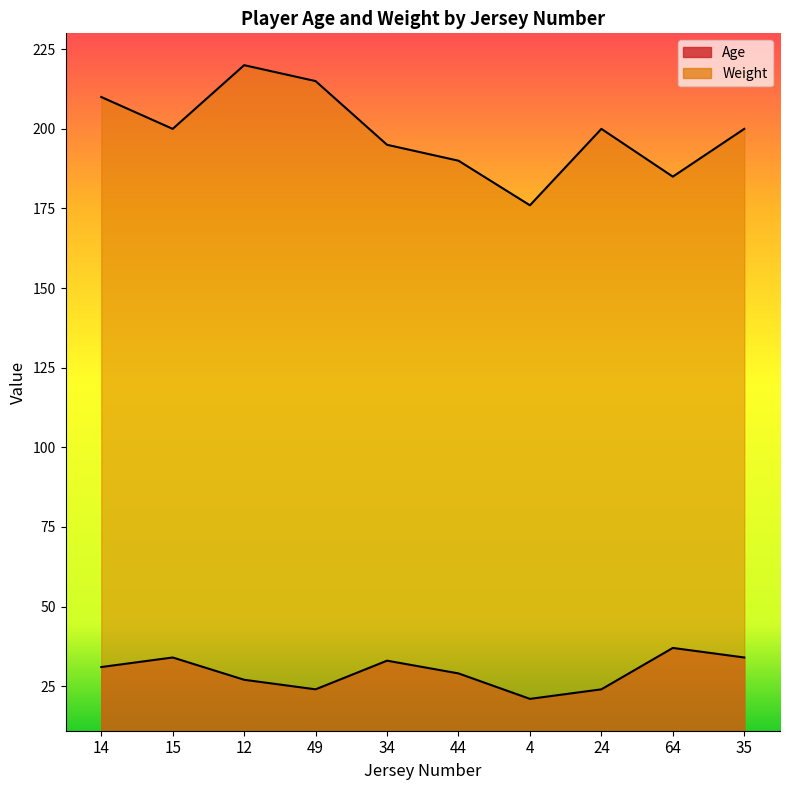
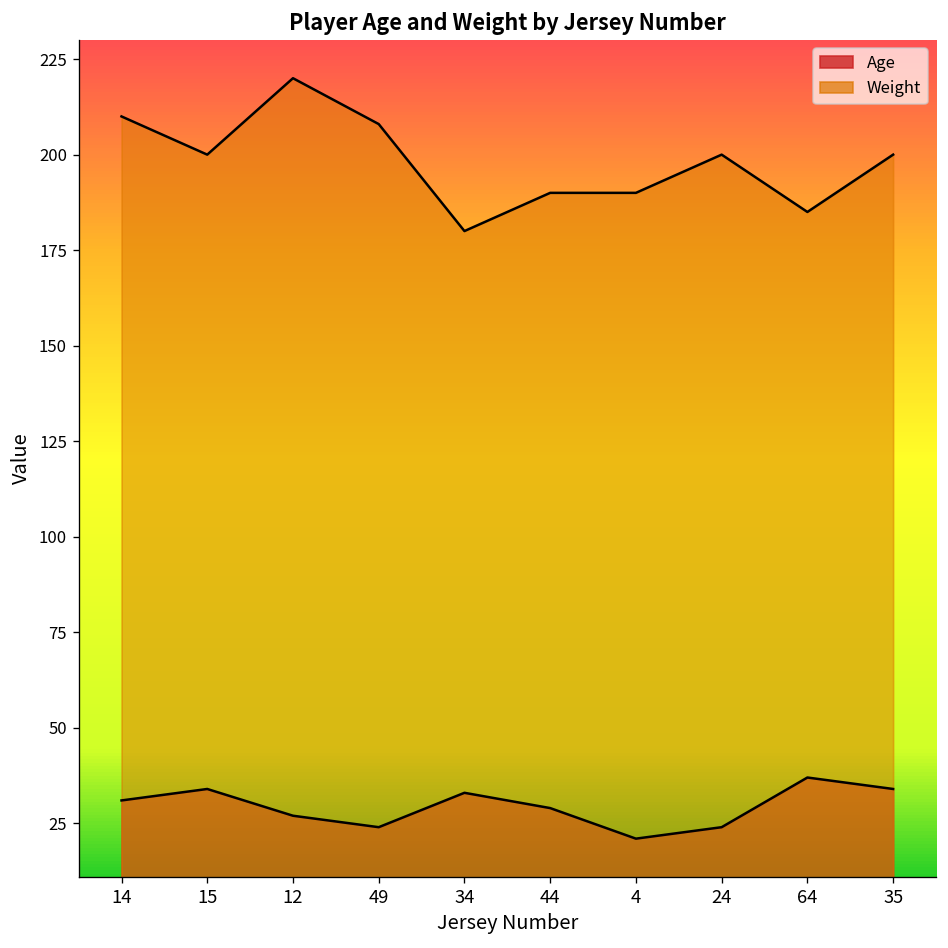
  {
    "Age": {
      "14": 31,
      "15": 34,
      "12": 27,
      "49": 24,
      "34": 33,
      "44": 29,
      "4": 21,
      "24": 24,
      "64": 37,
      "35": 34
    },
    "Weight": {
      "14": 210,
      "15": 200,
      "12": 220,
-     "49": 215,
-     "34": 195,
+     "49": 208,
+     "34": 180,
      "44": 190,
-     "4": 176,
+     "4": 190,
      "24": 200,
      "64": 185,
      "35": 200
    }
  }
